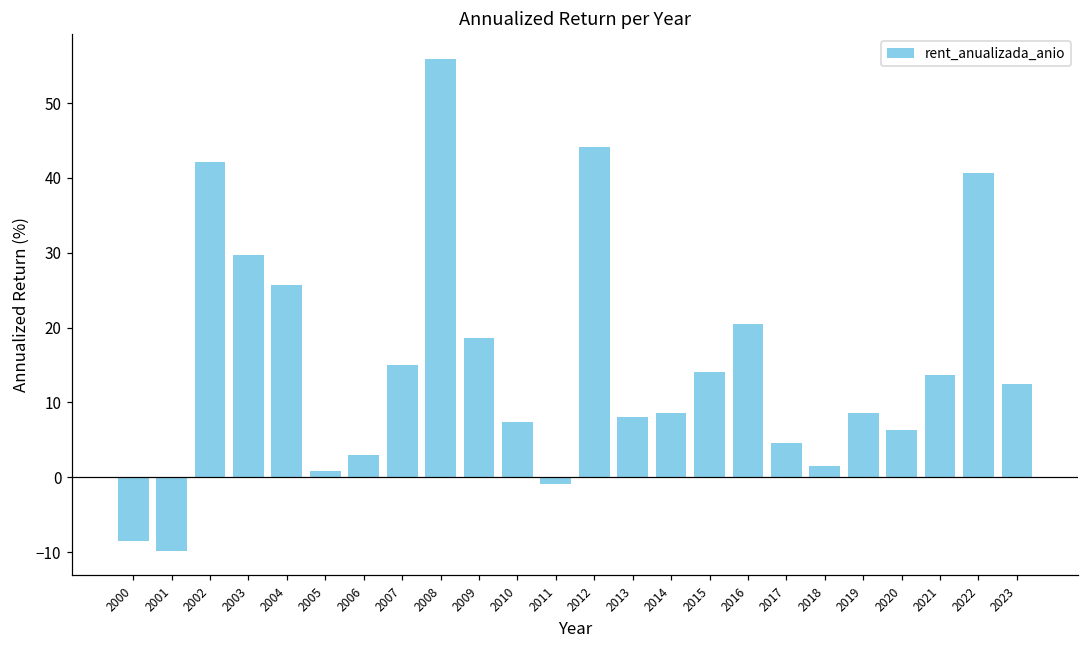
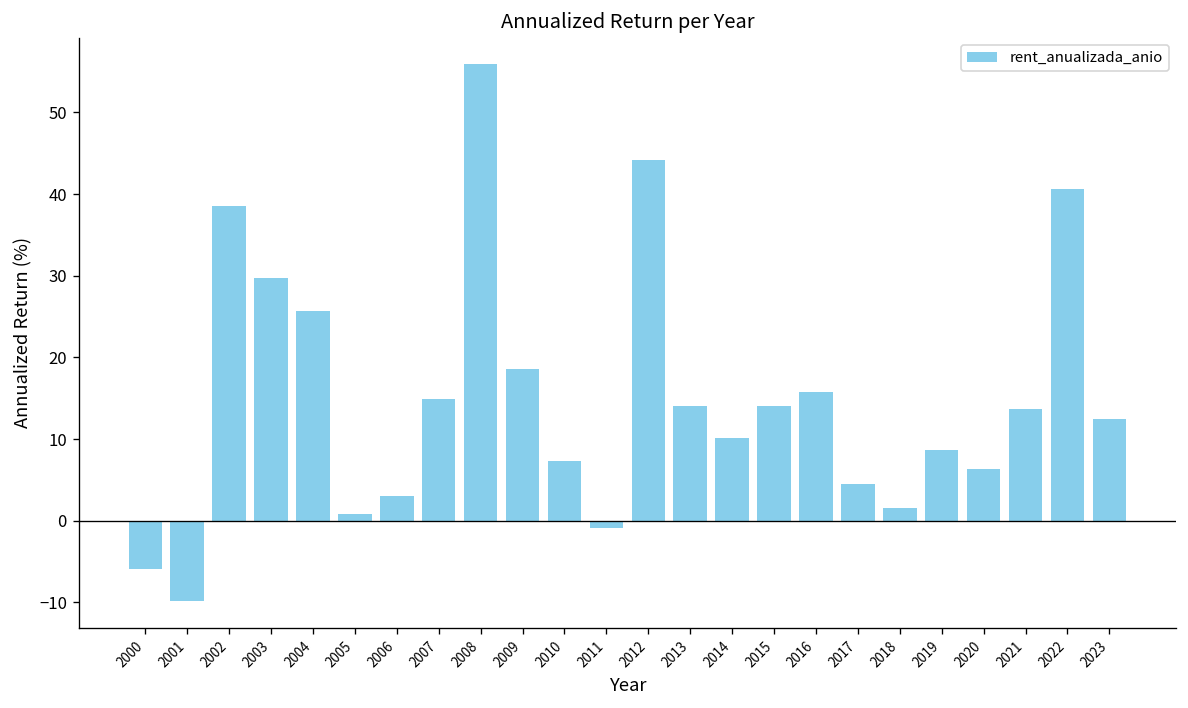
  {
-   "2000": -9,
+   "2000": -6,
    "2001": -10,
-   "2002": 42,
+   "2002": 39,
    "2003": 30,
    "2004": 26,
    "2005": 1,
    "2006": 3,
    "2007": 15,
    "2008": 56,
    "2009": 19,
    "2010": 7,
    "2011": -1,
    "2012": 44,
-   "2013": 8,
-   "2014": 9,
+   "2013": 14,
+   "2014": 10,
    "2015": 14,
-   "2016": 21,
+   "2016": 16,
    "2017": 5,
    "2018": 2,
    "2019": 9,
    "2020": 6,
    "2021": 14,
    "2022": 41,
    "2023": 12
  }
